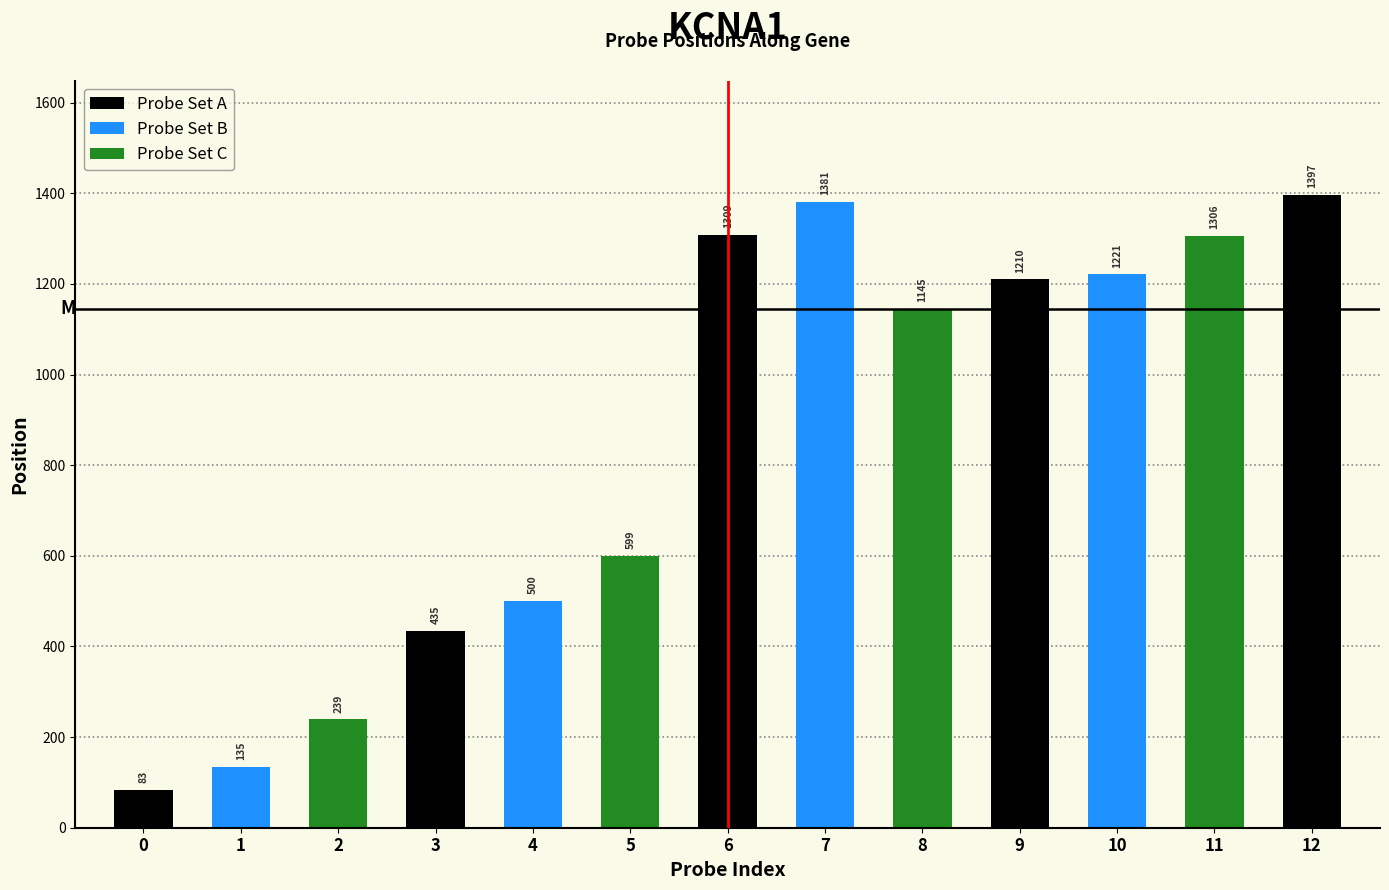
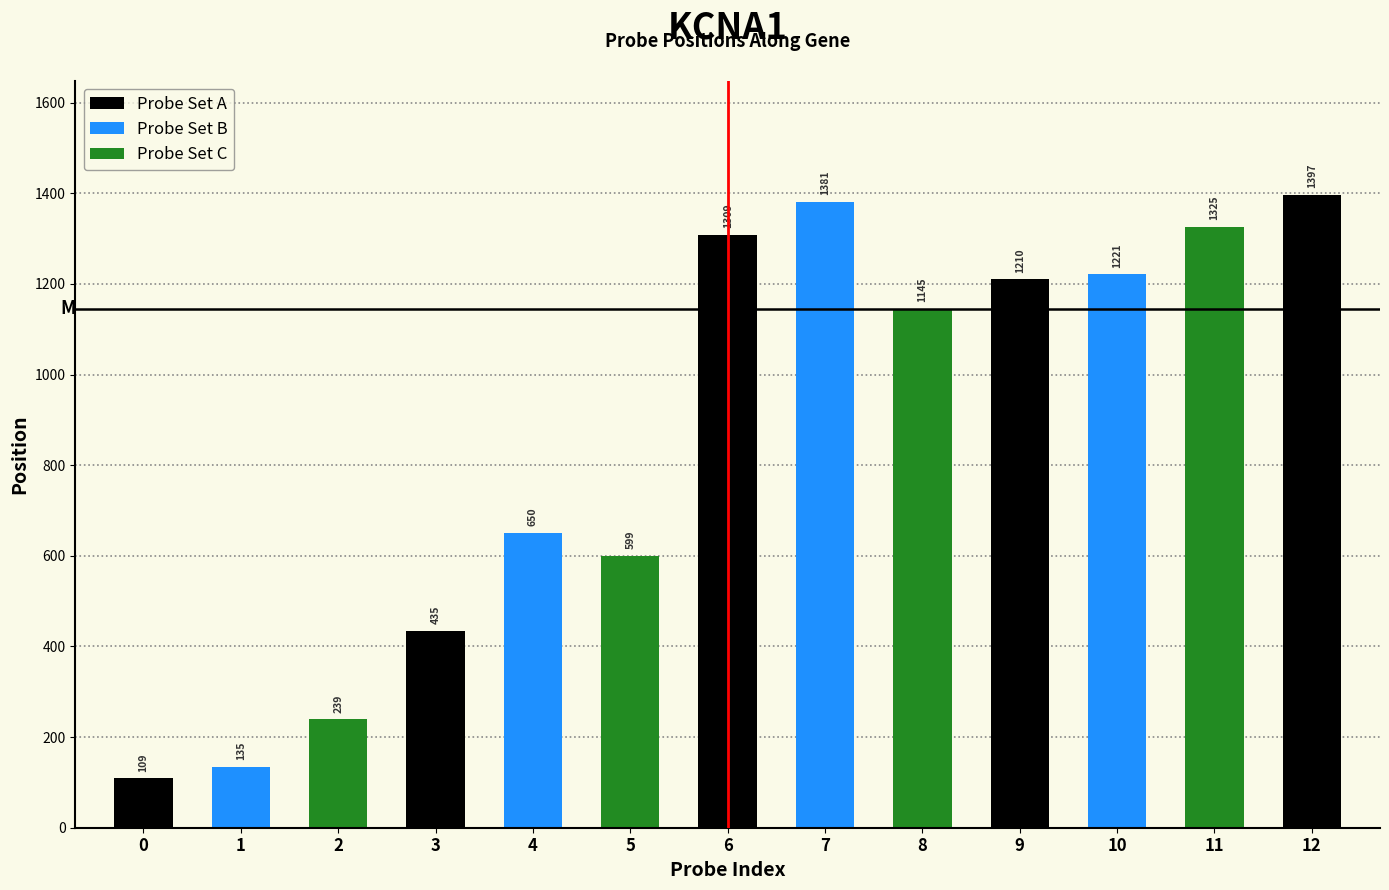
  {
    "Probe Set A": {
-     "0": 83,
+     "0": 109,
      "3": 435,
      "6": 1309,
      "9": 1210,
      "12": 1397
    },
    "Probe Set B": {
      "1": 135,
-     "4": 500,
+     "4": 650,
      "7": 1381,
      "10": 1221
    },
    "Probe Set C": {
      "2": 239,
      "5": 599,
      "8": 1145,
-     "11": 1306
+     "11": 1325
    }
  }
